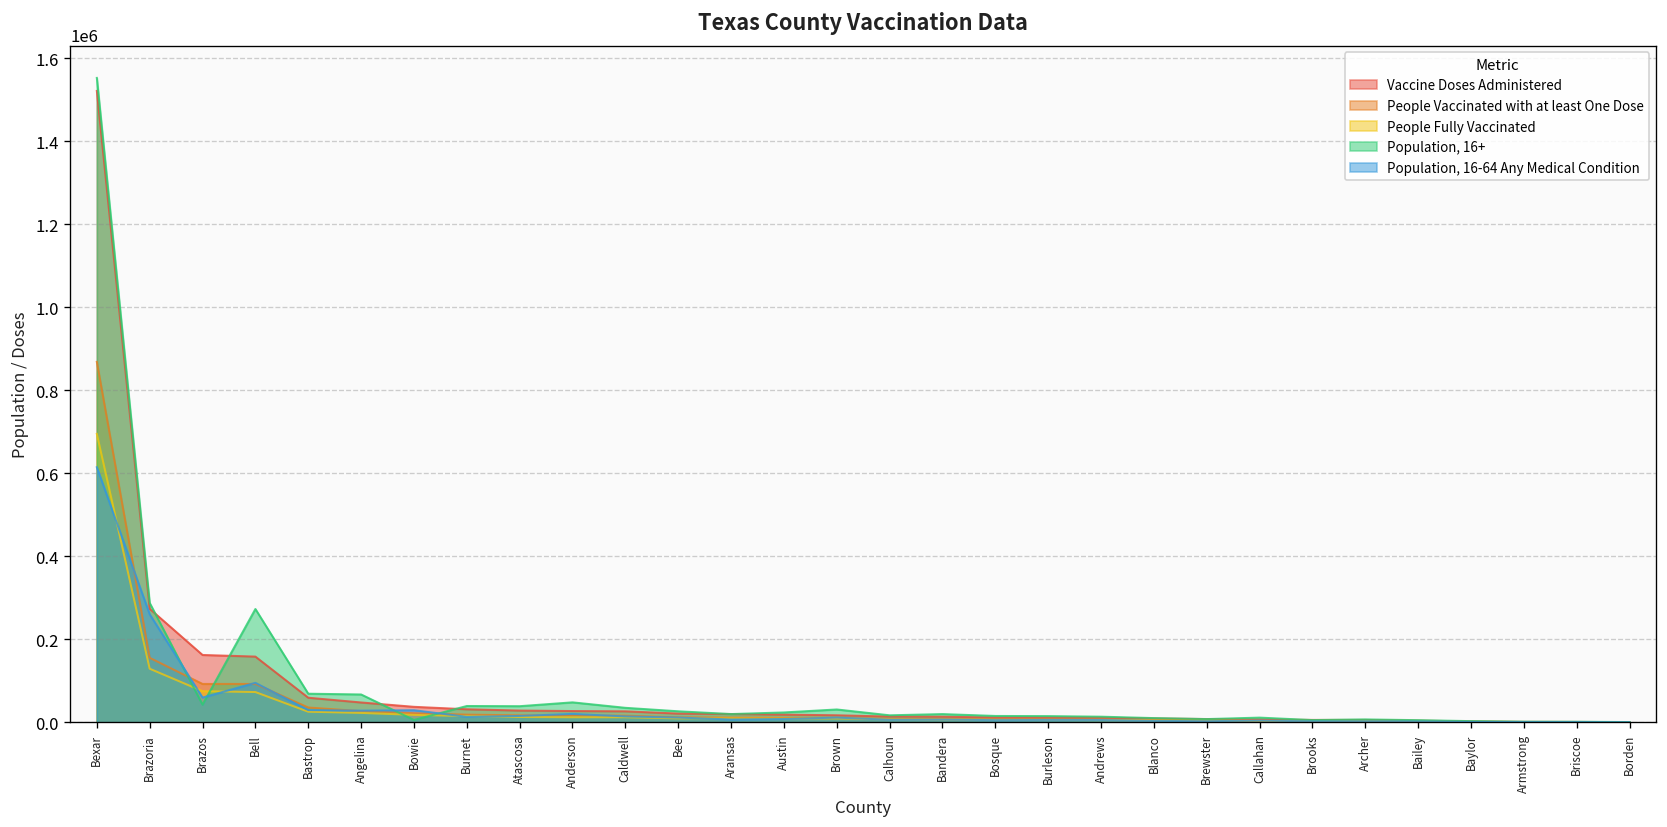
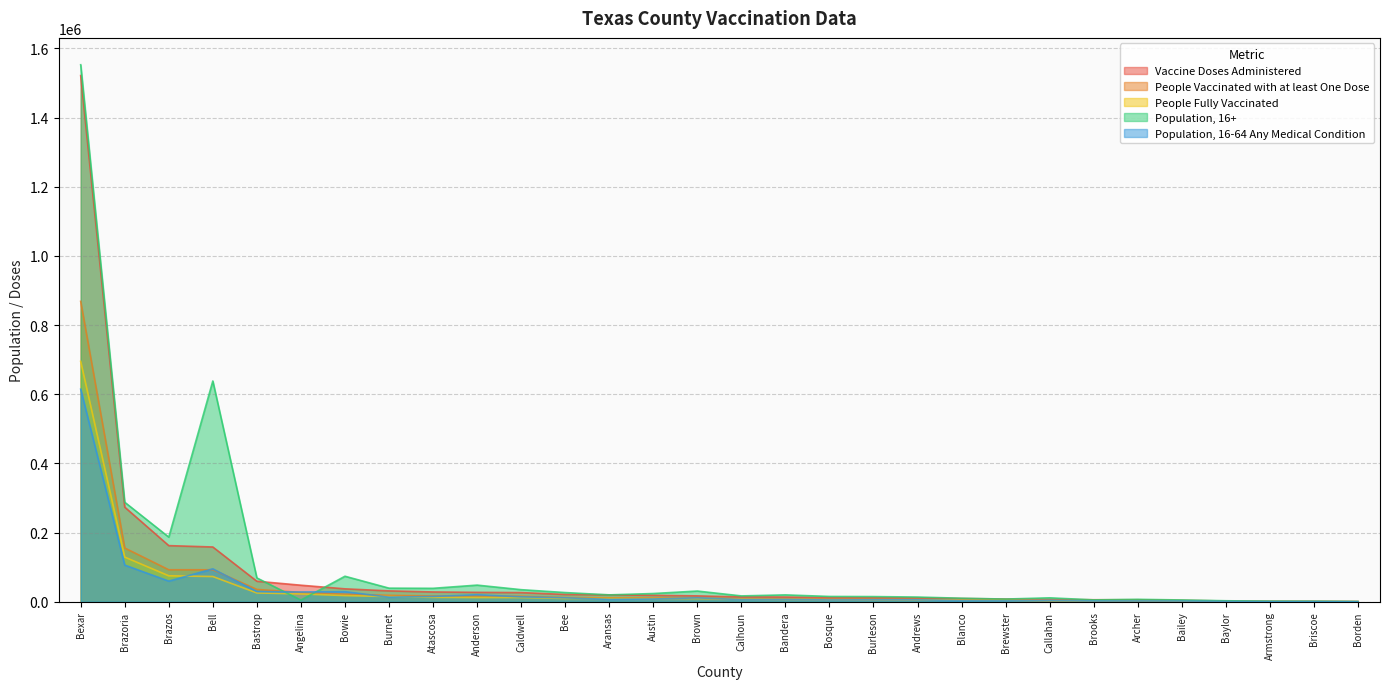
  {
    "Population, 16+": {
      "Bexar": 1550000,
      "Brazoria": 290000,
-     "Brazos": 40000,
-     "Bell": 270000,
+     "Brazos": 190000,
+     "Bell": 640000,
      "Bastrop": 70000,
-     "Angelina": 70000,
-     "Bowie": 10000,
+     "Angelina": 0,
+     "Bowie": 70000,
      "Burnet": 40000,
      "Atascosa": 40000,
      "Anderson": 50000,
      "Caldwell": 30000,
      "Brown": 30000
    },
    "Population, 16-64 Any Medical Condition": {
      "Bexar": 610000,
-     "Brazoria": 260000,
+     "Brazoria": 110000,
      "Brazos": 60000
    }
  }
